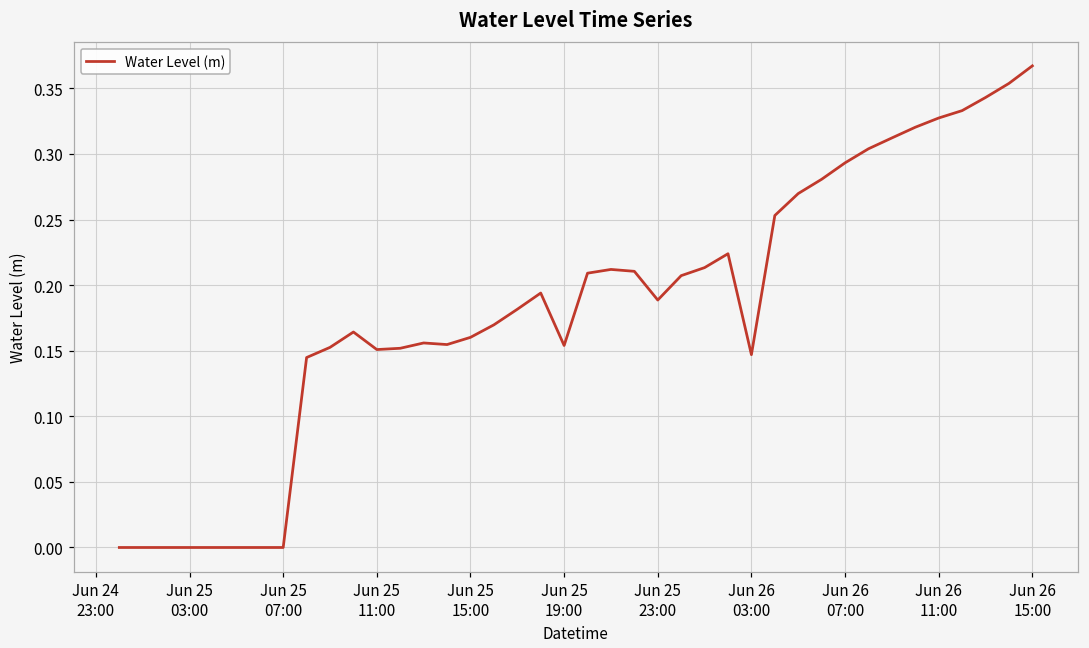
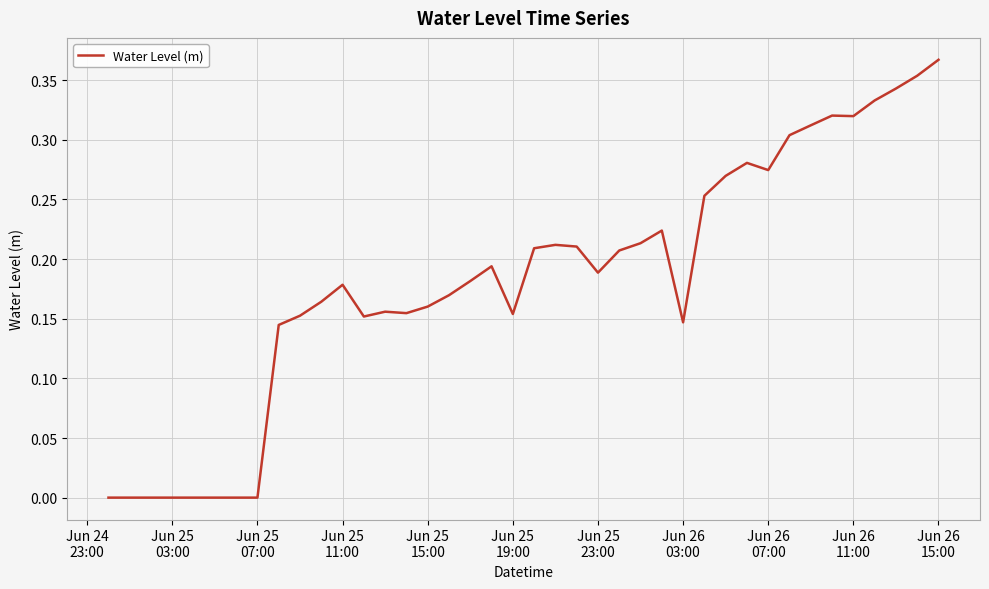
  {
    "Jun 25 03:00": 0.000,
    "Jun 25 07:00": 0.000,
-   "Jun 25 11:00": 0.151,
+   "Jun 25 11:00": 0.179,
    "Jun 25 15:00": 0.160,
    "Jun 25 19:00": 0.154,
    "Jun 25 23:00": 0.189,
    "Jun 26 03:00": 0.147,
-   "Jun 26 07:00": 0.293,
-   "Jun 26 11:00": 0.327,
+   "Jun 26 07:00": 0.275,
+   "Jun 26 11:00": 0.320,
    "Jun 26 15:00": 0.367
  }
